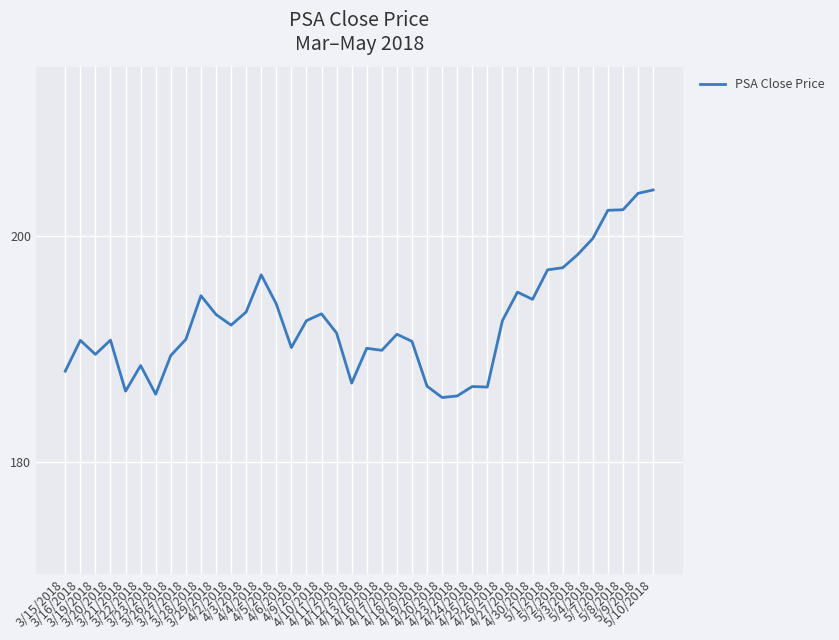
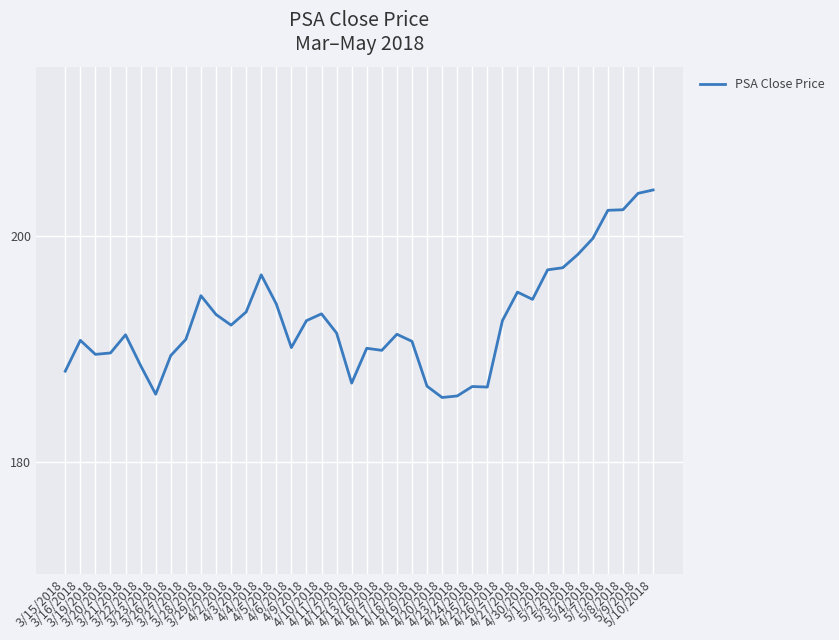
  {
    "3/15/2018": 188.0,
    "3/16/2018": 190.8,
    "3/19/2018": 189.5,
-   "3/20/2018": 190.8,
-   "3/21/2018": 186.2,
+   "3/20/2018": 189.6,
+   "3/21/2018": 191.2,
    "3/22/2018": 188.5,
    "3/23/2018": 186.0,
    "3/26/2018": 189.4,
    "3/27/2018": 190.8,
    "3/28/2018": 194.7,
    "3/29/2018": 193.0,
    "4/2/2018": 192.1,
    "4/3/2018": 193.3,
    "4/4/2018": 196.6,
    "4/5/2018": 194.0,
    "4/6/2018": 190.1,
    "4/9/2018": 192.5,
    "4/10/2018": 193.1,
    "4/11/2018": 191.4,
    "4/12/2018": 187.0,
    "4/13/2018": 190.0,
    "4/16/2018": 189.9,
    "4/17/2018": 191.3,
    "4/18/2018": 190.7,
    "4/19/2018": 186.7,
    "4/20/2018": 185.7,
    "4/23/2018": 185.8,
    "4/24/2018": 186.7,
    "4/25/2018": 186.6,
    "4/26/2018": 192.5,
    "4/27/2018": 195.0,
    "4/30/2018": 194.4,
    "5/1/2018": 197.0,
    "5/2/2018": 197.2,
    "5/3/2018": 198.4,
    "5/4/2018": 199.8,
    "5/7/2018": 202.3,
    "5/8/2018": 202.3,
    "5/9/2018": 203.8,
    "5/10/2018": 204.1
  }
